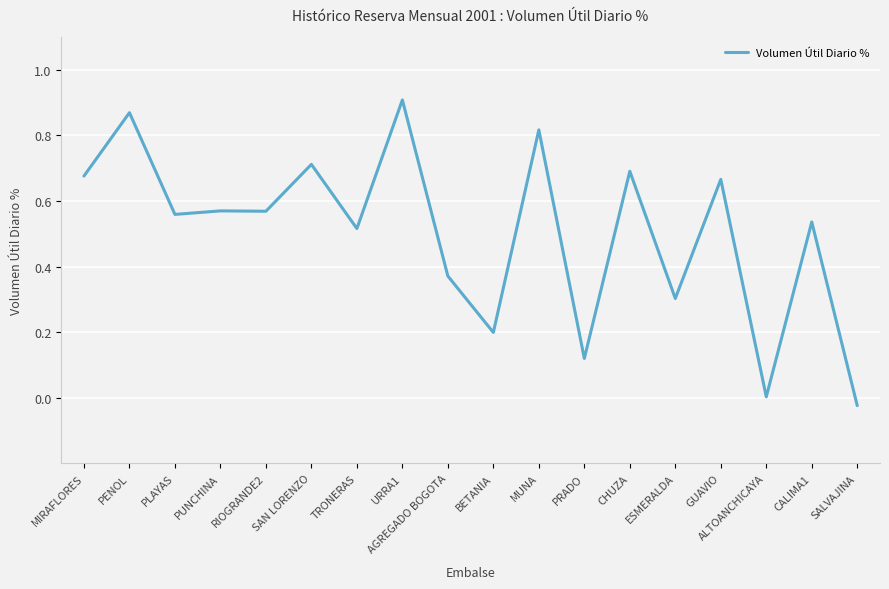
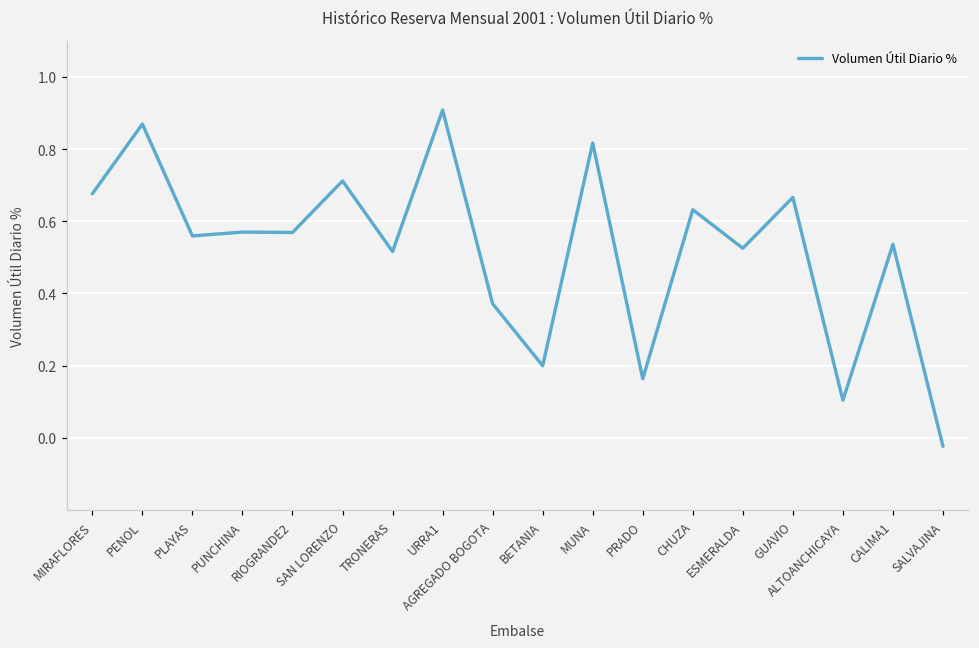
  {
    "MIRAFLORES": 0.68,
    "PENOL": 0.87,
    "PLAYAS": 0.56,
    "PUNCHINA": 0.57,
    "RIOGRANDE2": 0.57,
    "SAN LORENZO": 0.71,
    "TRONERAS": 0.52,
    "URRA1": 0.91,
    "AGREGADO BOGOTA": 0.37,
    "BETANIA": 0.20,
    "MUNA": 0.82,
-   "PRADO": 0.12,
-   "CHUZA": 0.69,
-   "ESMERALDA": 0.30,
+   "PRADO": 0.16,
+   "CHUZA": 0.63,
+   "ESMERALDA": 0.53,
    "GUAVIO": 0.67,
-   "ALTOANCHICAYA": 0.00,
+   "ALTOANCHICAYA": 0.10,
    "CALIMA1": 0.54,
    "SALVAJINA": -0.02
  }
